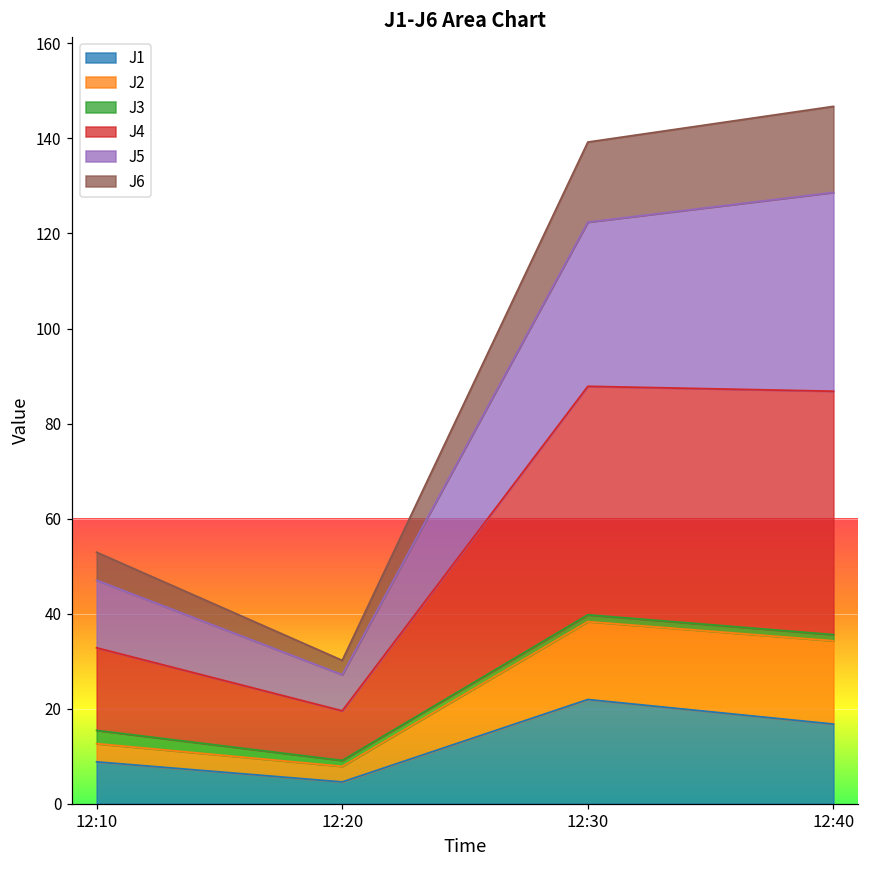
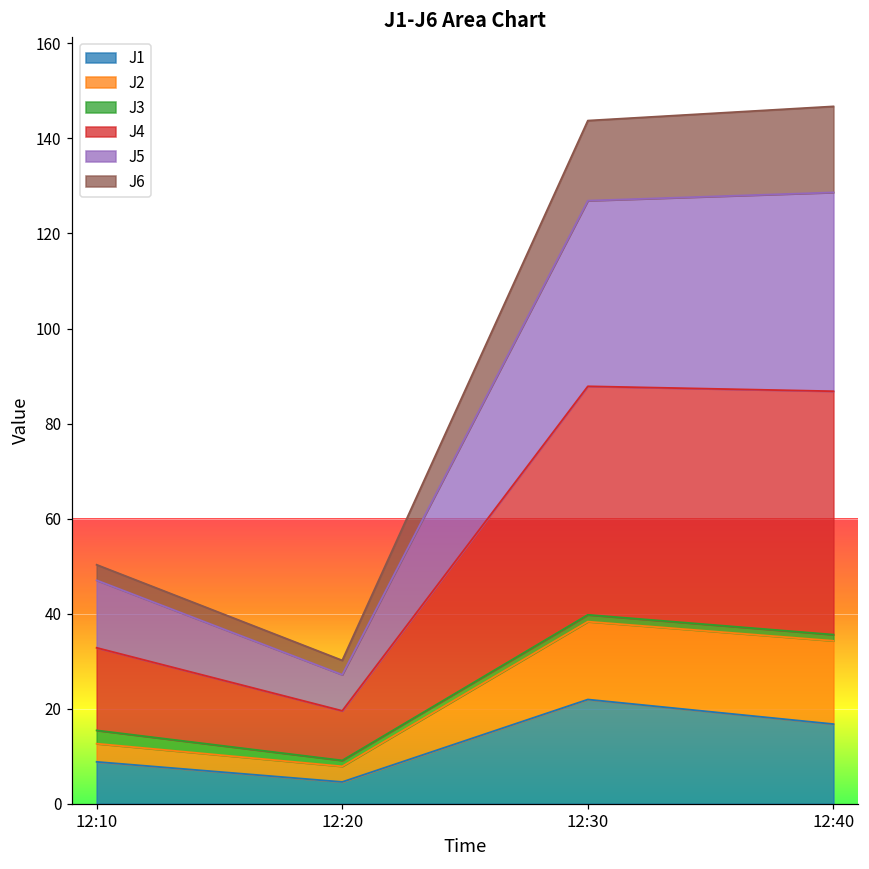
  {
    "J1": {
      "12:10": 9,
      "12:20": 5,
      "12:30": 22,
      "12:40": 17
    },
    "J2": {
      "12:10": 4,
      "12:20": 3,
      "12:30": 16,
      "12:40": 18
    },
    "J3": {
      "12:10": 3,
      "12:20": 1,
      "12:30": 1,
      "12:40": 1
    },
    "J4": {
      "12:10": 17,
      "12:20": 10,
      "12:30": 48,
      "12:40": 51
    },
    "J5": {
      "12:10": 14,
      "12:20": 8,
-     "12:30": 35,
+     "12:30": 39,
      "12:40": 42
    },
    "J6": {
-     "12:10": 6,
+     "12:10": 3,
      "12:20": 3,
      "12:30": 17,
      "12:40": 18
    }
  }
